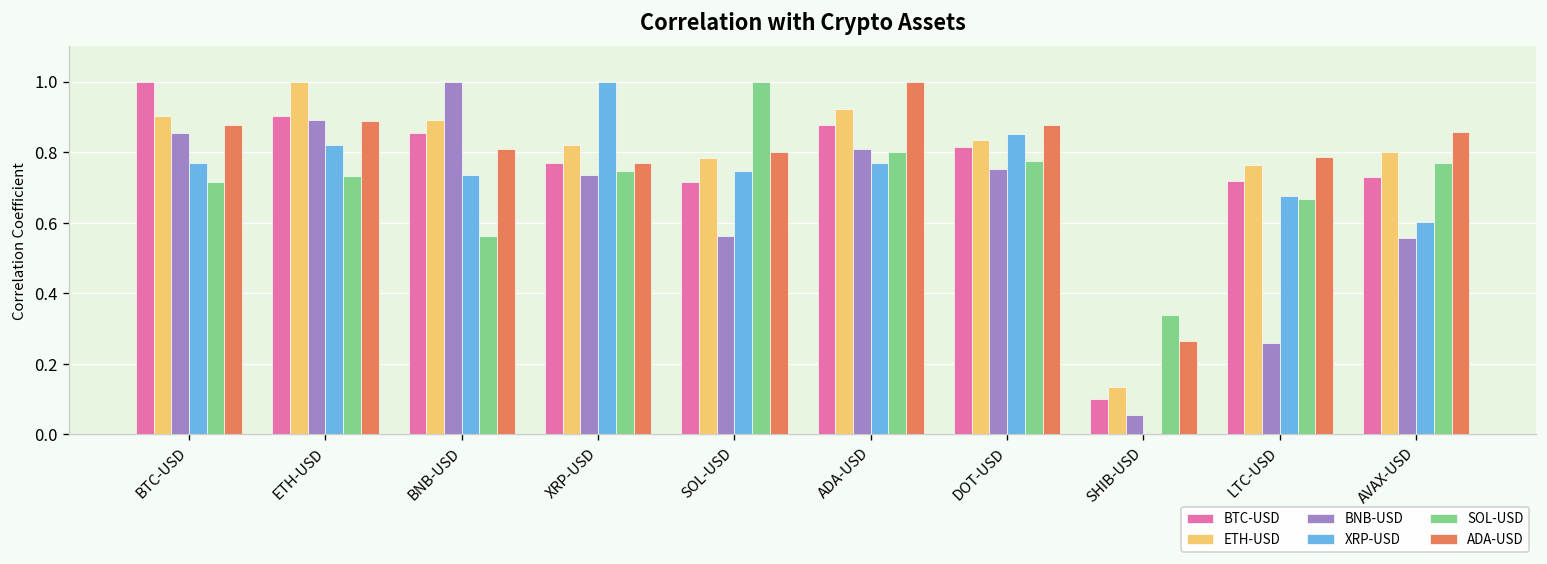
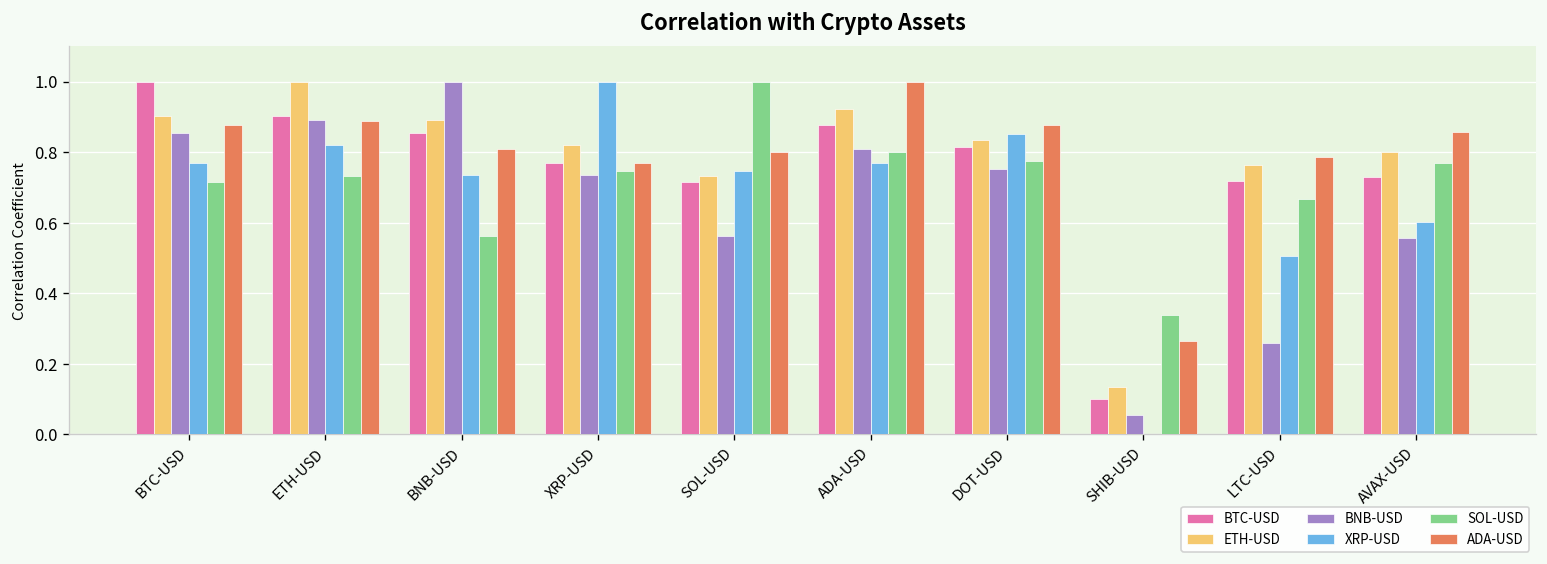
  {
    "BTC-USD": {
      "BTC-USD": 1.00,
      "ETH-USD": 0.90,
      "BNB-USD": 0.85,
      "XRP-USD": 0.77,
      "SOL-USD": 0.72,
      "ADA-USD": 0.88,
      "DOT-USD": 0.81,
      "SHIB-USD": 0.10,
      "LTC-USD": 0.72,
      "AVAX-USD": 0.73
    },
    "ETH-USD": {
      "BTC-USD": 0.90,
      "ETH-USD": 1.00,
      "BNB-USD": 0.89,
      "XRP-USD": 0.82,
-     "SOL-USD": 0.78,
+     "SOL-USD": 0.73,
      "ADA-USD": 0.92,
      "DOT-USD": 0.83,
      "SHIB-USD": 0.14,
      "LTC-USD": 0.76,
      "AVAX-USD": 0.80
    },
    "BNB-USD": {
      "BTC-USD": 0.85,
      "ETH-USD": 0.89,
      "BNB-USD": 1.00,
      "XRP-USD": 0.73,
      "SOL-USD": 0.56,
      "ADA-USD": 0.81,
      "DOT-USD": 0.75,
      "SHIB-USD": 0.06,
      "LTC-USD": 0.26,
      "AVAX-USD": 0.56
    },
    "XRP-USD": {
      "BTC-USD": 0.77,
      "ETH-USD": 0.82,
      "BNB-USD": 0.73,
      "XRP-USD": 1.00,
      "SOL-USD": 0.75,
      "ADA-USD": 0.77,
      "DOT-USD": 0.85,
-     "LTC-USD": 0.68,
+     "LTC-USD": 0.50,
      "AVAX-USD": 0.60
    },
    "SOL-USD": {
      "BTC-USD": 0.72,
      "ETH-USD": 0.73,
      "BNB-USD": 0.56,
      "XRP-USD": 0.75,
      "SOL-USD": 1.00,
      "ADA-USD": 0.80,
      "DOT-USD": 0.77,
      "SHIB-USD": 0.34,
      "LTC-USD": 0.67,
      "AVAX-USD": 0.77
    },
    "ADA-USD": {
      "BTC-USD": 0.88,
      "ETH-USD": 0.89,
      "BNB-USD": 0.81,
      "XRP-USD": 0.77,
      "SOL-USD": 0.80,
      "ADA-USD": 1.00,
      "DOT-USD": 0.88,
      "SHIB-USD": 0.26,
      "LTC-USD": 0.79,
      "AVAX-USD": 0.86
    }
  }
